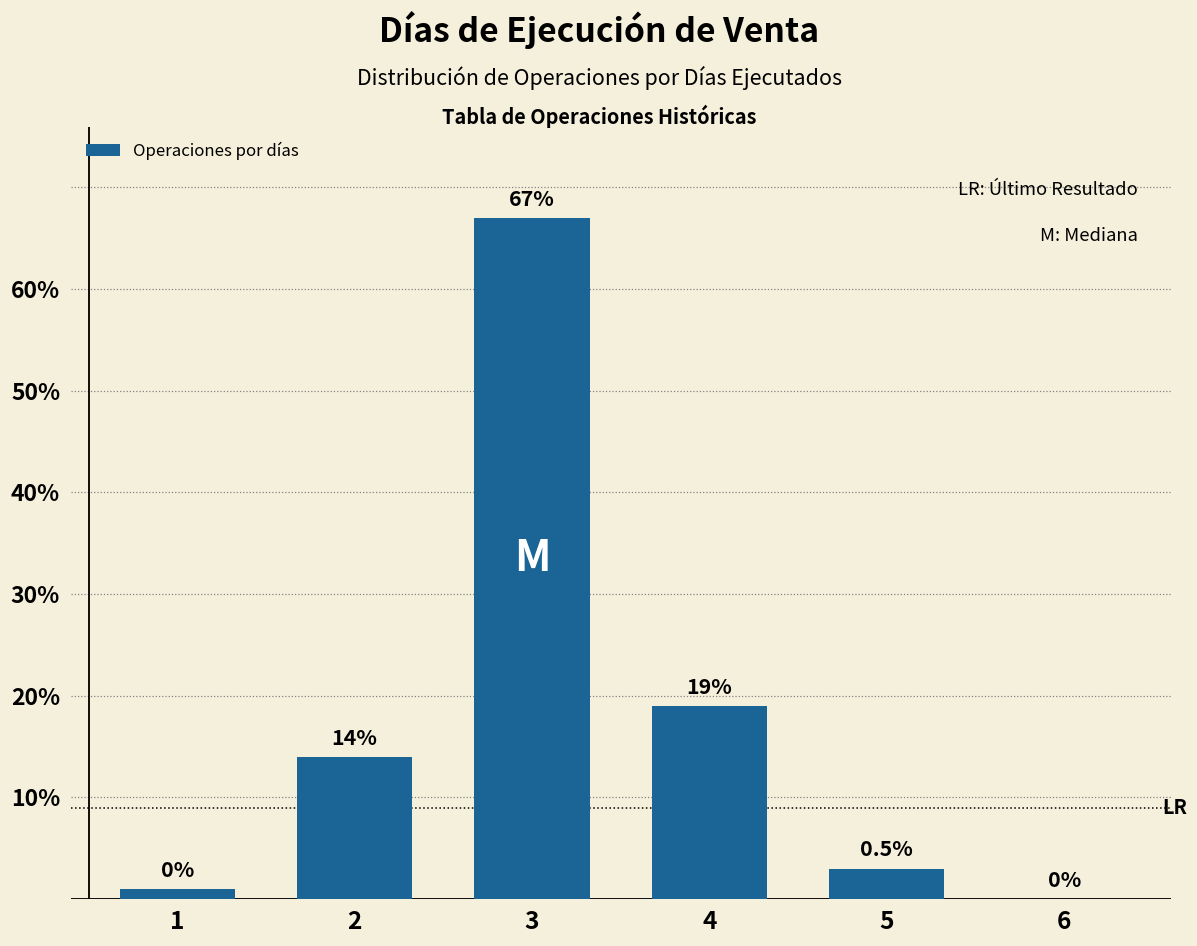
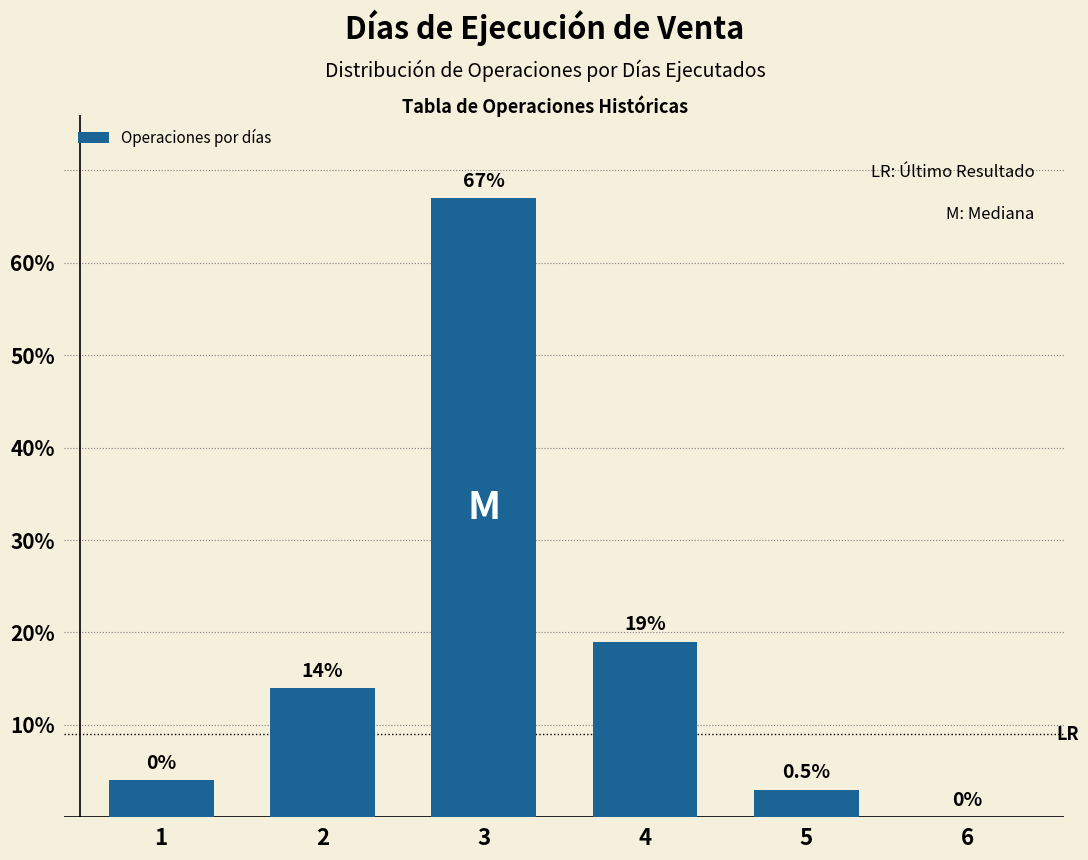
  {
-   "1": "1%"
+   "1": "4%"
  }
